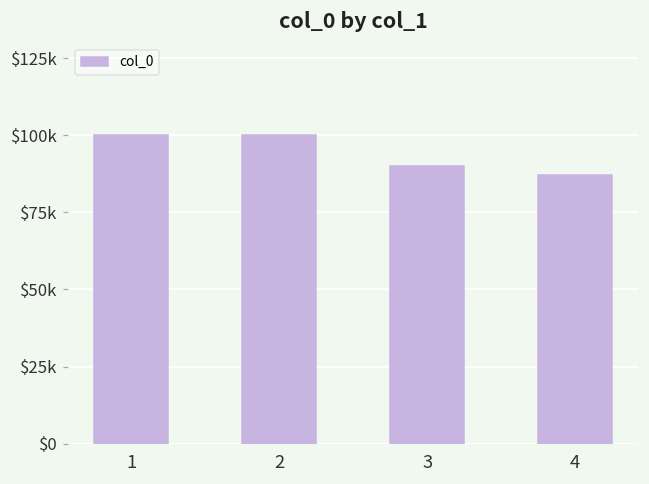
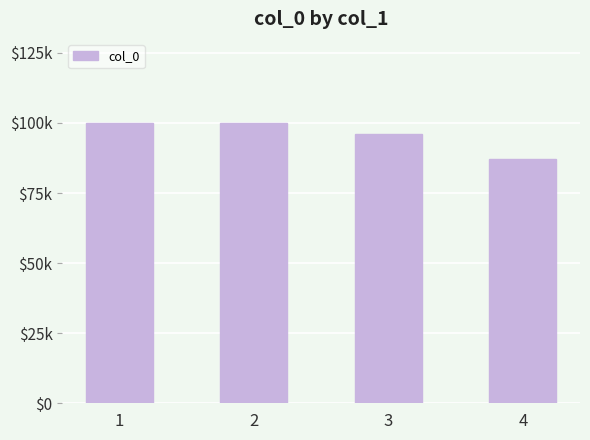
  {
    "1": "$100000",
    "2": "$100000",
-   "3": "$90000",
+   "3": "$96000",
    "4": "$87000"
  }
